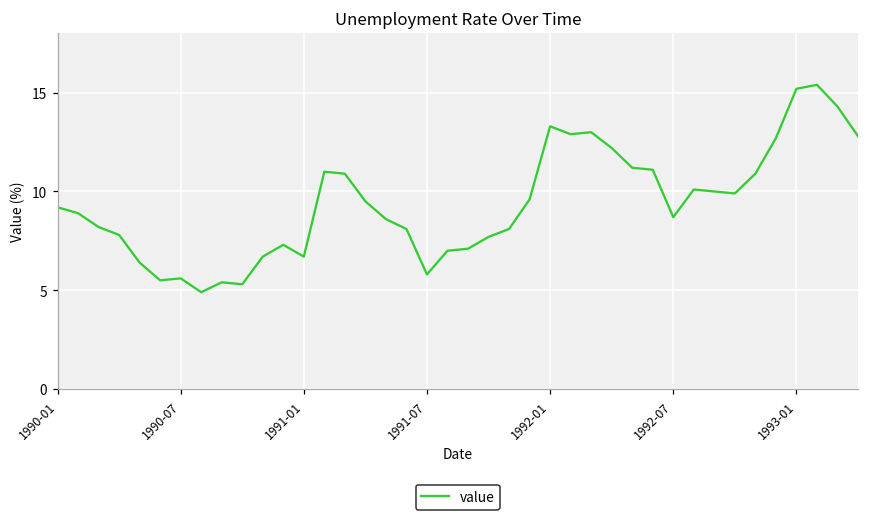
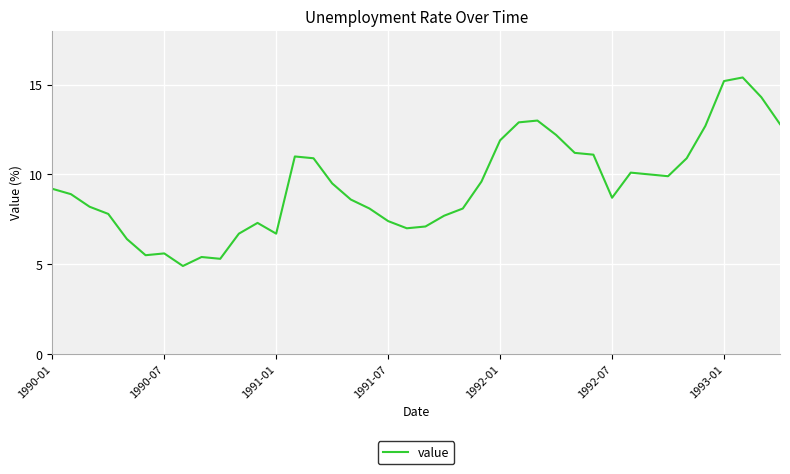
  {
    "1990-01": 9.2,
    "1990-07": 5.6,
    "1991-01": 6.7,
-   "1991-07": 5.8,
-   "1992-01": 13.3,
+   "1991-07": 7.4,
+   "1992-01": 11.9,
    "1992-07": 8.7,
    "1993-01": 15.2
  }
